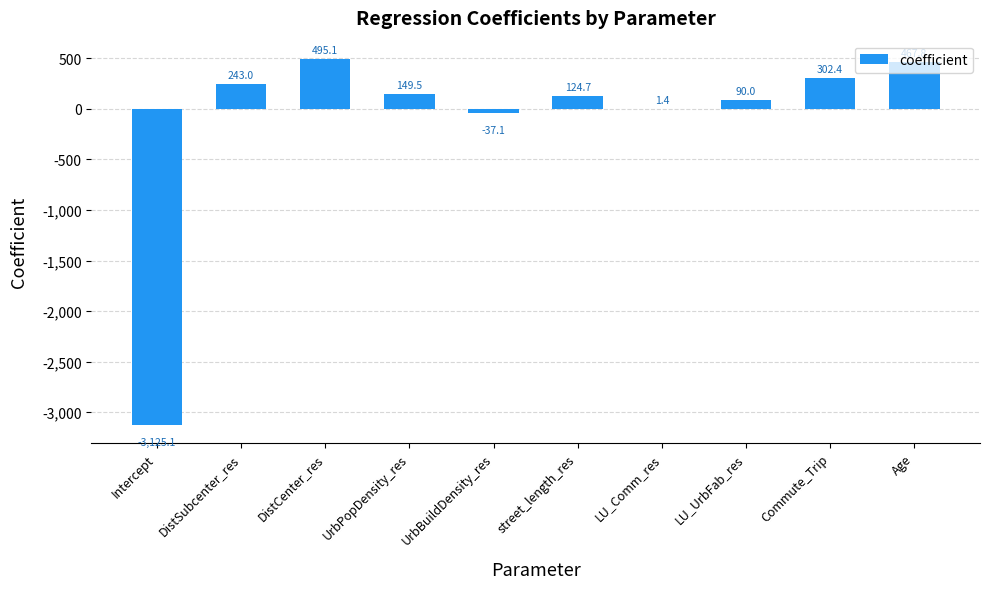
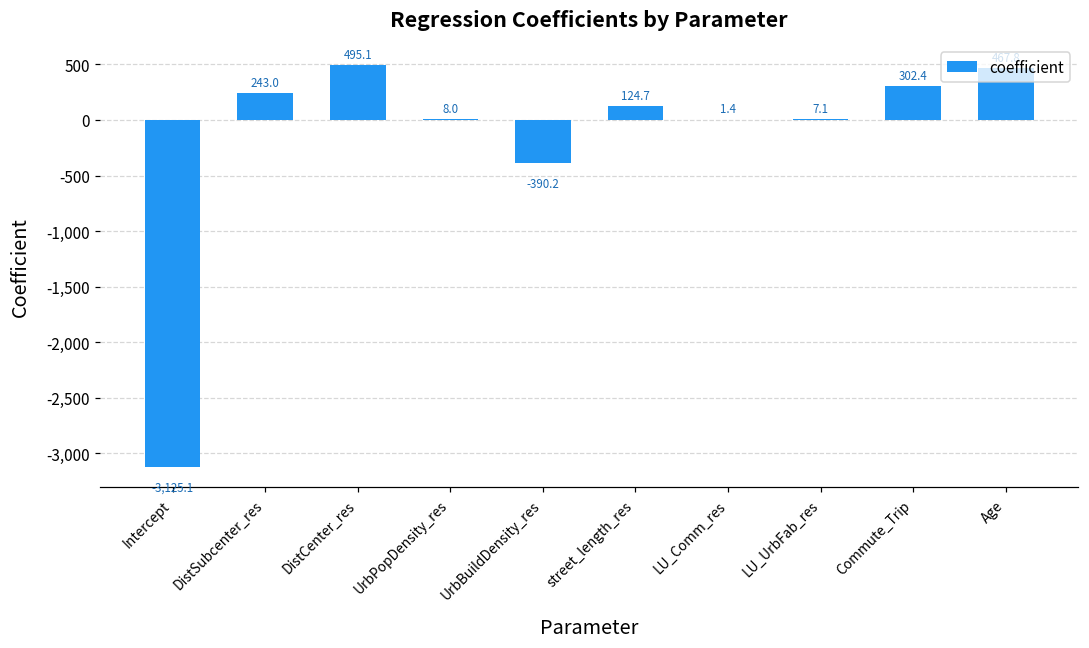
  {
    "Intercept": "-3,125.1",
    "DistSubcenter_res": "243.0",
    "DistCenter_res": "495.1",
-   "UrbPopDensity_res": "149.5",
-   "UrbBuildDensity_res": "-37.1",
+   "UrbPopDensity_res": "8.0",
+   "UrbBuildDensity_res": "-390.2",
    "street_length_res": "124.7",
    "LU_Comm_res": "1.4",
-   "LU_UrbFab_res": "90.0",
+   "LU_UrbFab_res": "7.1",
    "Commute_Trip": "302.4"
  }
